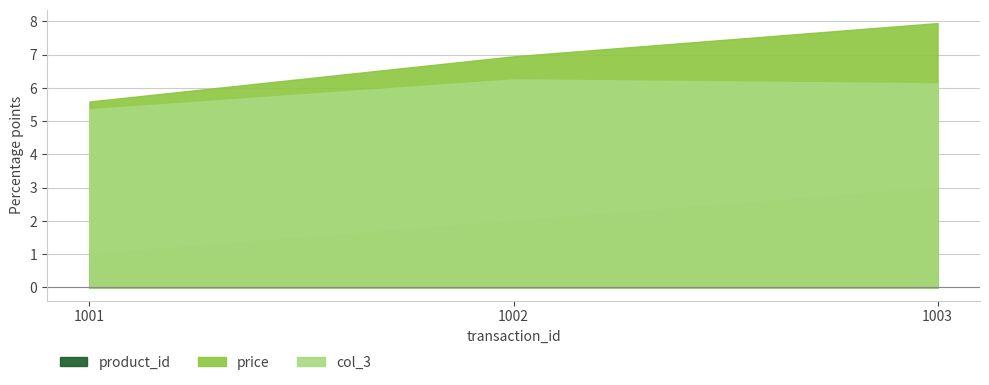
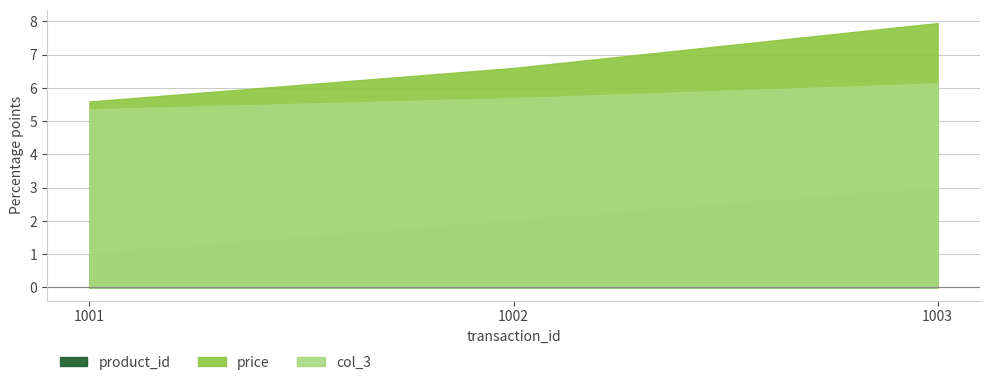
  {
    "price": {
      "1001": 5.6,
-     "1002": 7.0,
+     "1002": 6.6,
      "1003": 8.0
    },
    "col_3": {
      "1001": 5.4,
-     "1002": 6.3,
+     "1002": 5.7,
      "1003": 6.1
    }
  }
